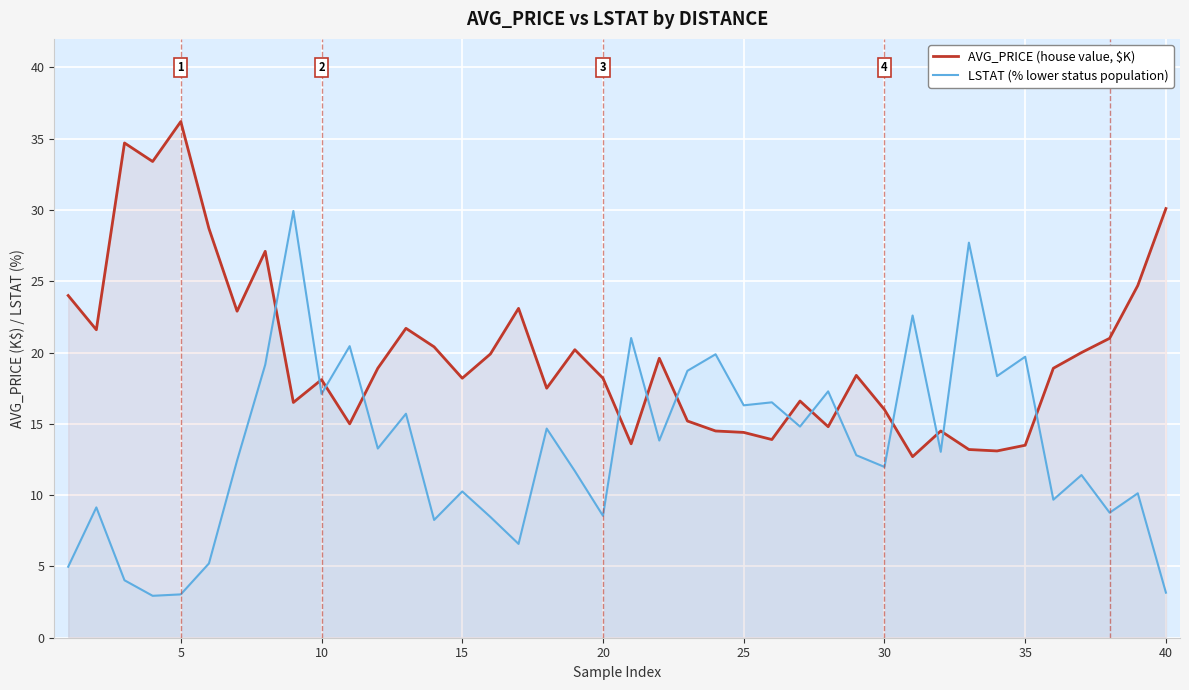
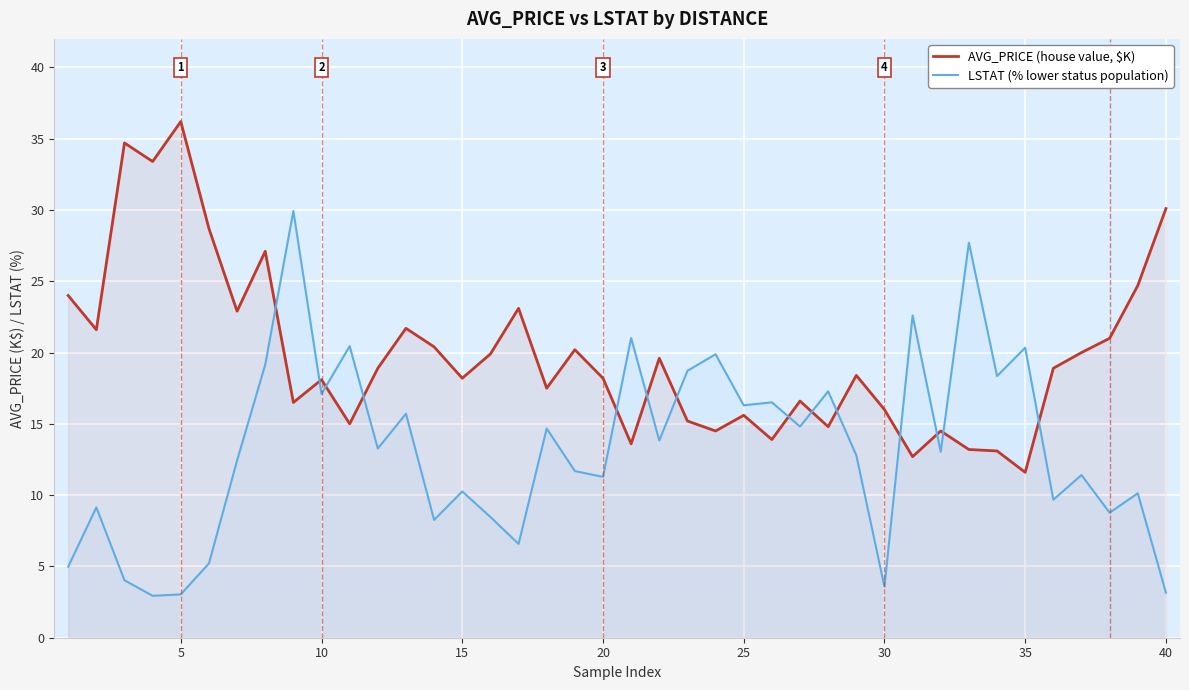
  {
    "AVG_PRICE (house value, $K)": {
      "5": 36.2,
      "10": 18.1,
      "15": 18.2,
      "20": 18.2,
-     "25": 14.4,
+     "25": 15.6,
      "30": 16.0,
-     "35": 13.5,
+     "35": 11.6,
      "40": 30.1
    },
    "LSTAT (% lower status population)": {
      "5": 3.0,
      "10": 17.1,
      "15": 10.3,
-     "20": 8.6,
+     "20": 11.3,
      "25": 16.3,
-     "30": 12.0,
-     "35": 19.7,
+     "30": 3.6,
+     "35": 20.3,
      "40": 3.2
    }
  }
